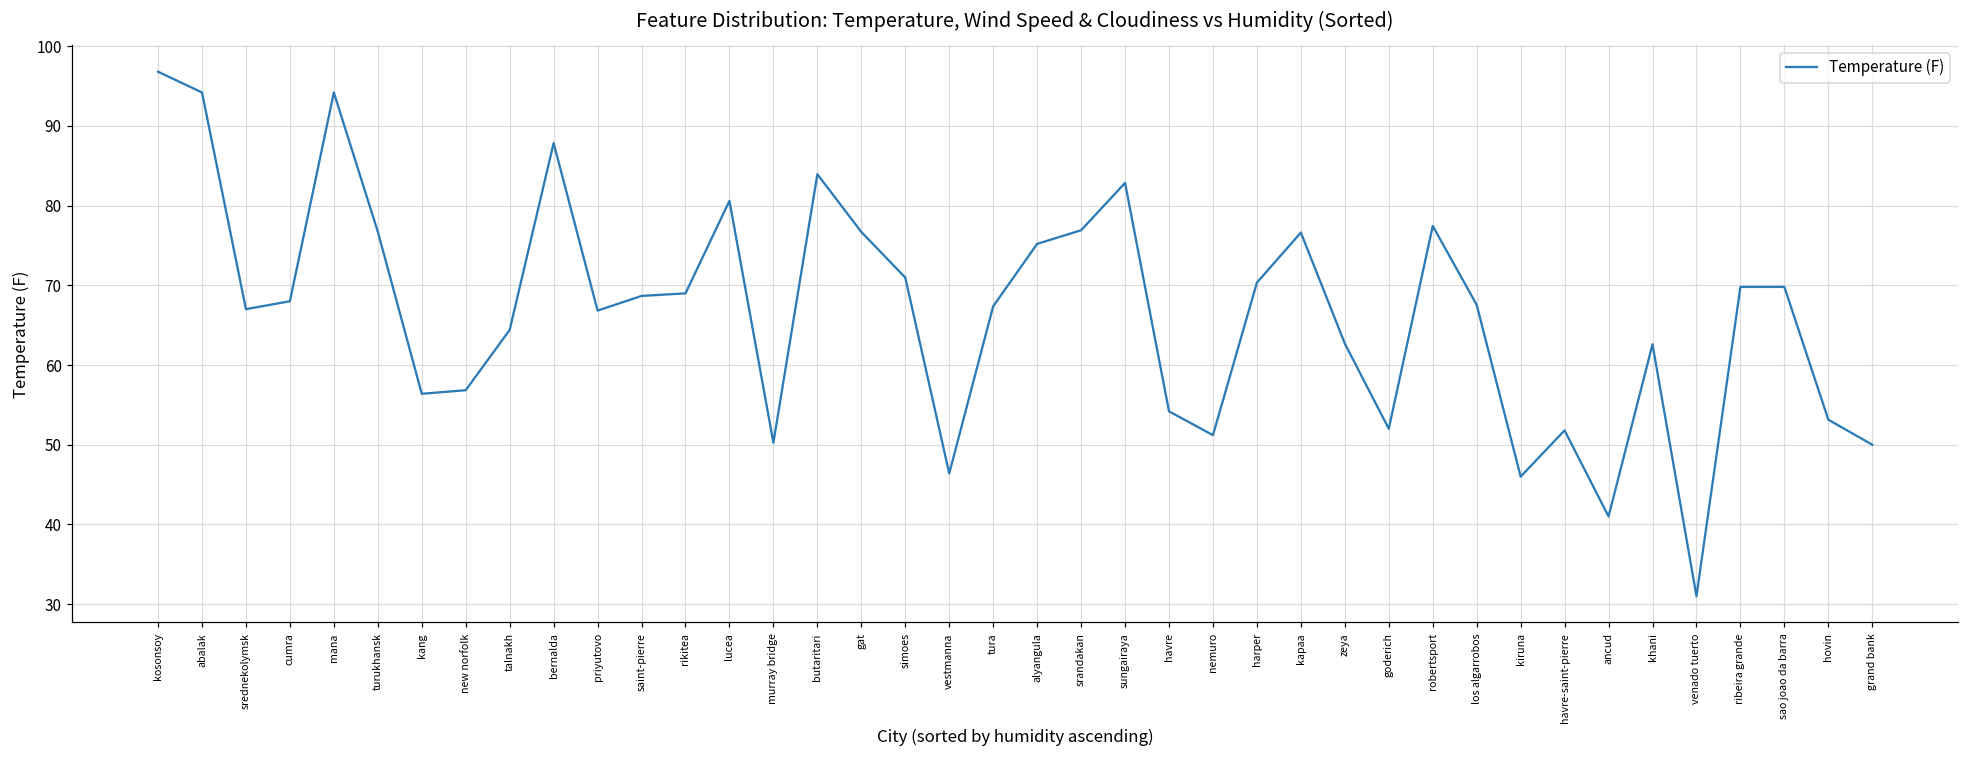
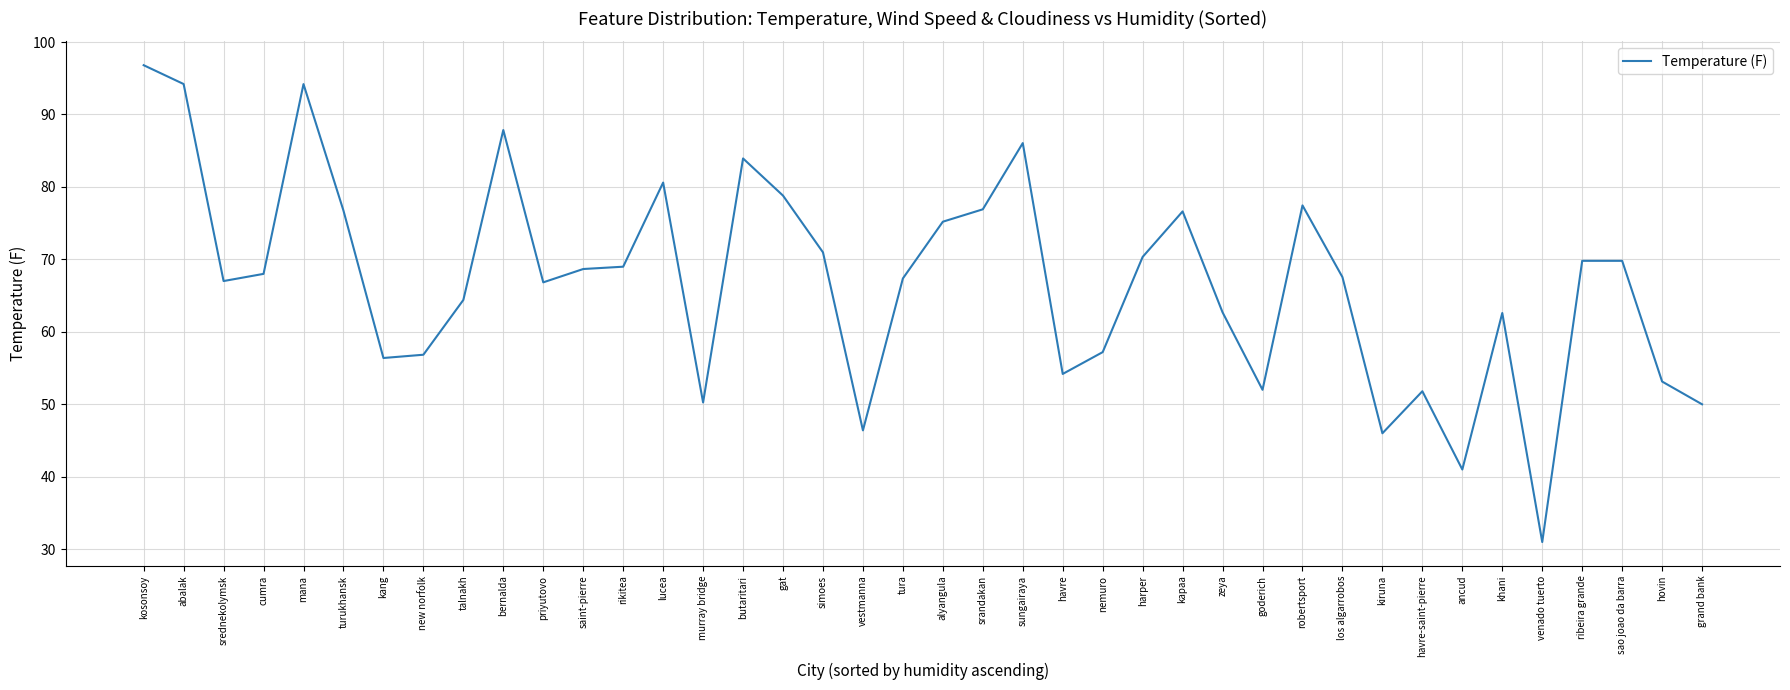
  {
    "kosonsoy": 97,
    "abalak": 94,
    "srednekolymsk": 67,
    "cumra": 68,
    "mana": 94,
    "turukhansk": 77,
    "kang": 56,
    "new norfolk": 57,
    "talnakh": 64,
    "bernalda": 88,
    "priyutovo": 67,
    "saint-pierre": 69,
    "rikitea": 69,
    "lucea": 81,
    "murray bridge": 50,
    "butaritari": 84,
-   "gat": 77,
+   "gat": 79,
    "simoes": 71,
    "vestmanna": 46,
    "tura": 67,
    "alyangula": 75,
    "srandakan": 77,
-   "sungairaya": 83,
+   "sungairaya": 86,
    "havre": 54,
-   "nemuro": 51,
+   "nemuro": 57,
    "harper": 70,
    "kapaa": 77,
    "zeya": 63,
    "goderich": 52,
    "robertsport": 77,
    "los algarrobos": 68,
    "kiruna": 46,
    "havre-saint-pierre": 52,
    "ancud": 41,
    "khani": 63,
    "venado tuerto": 31,
    "ribeira grande": 70,
    "sao joao da barra": 70,
    "hovin": 53,
    "grand bank": 50
  }
